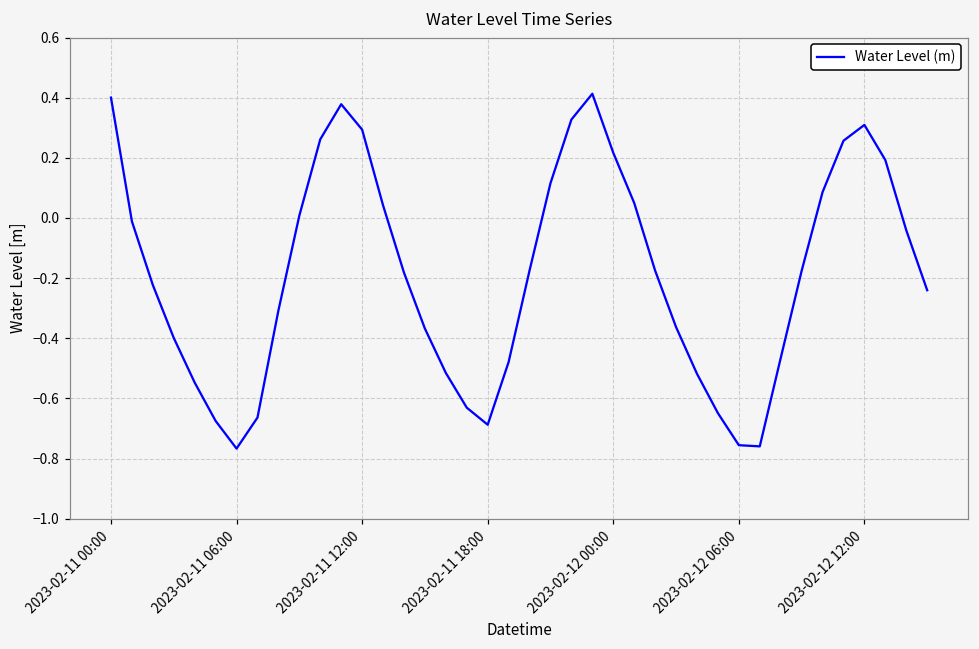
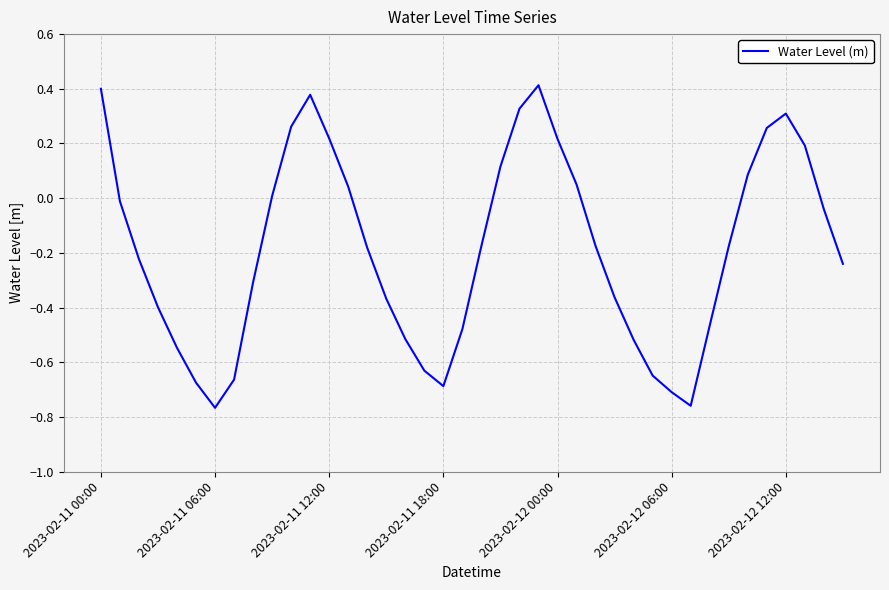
  {
    "2023-02-11 00:00": 0.40,
    "2023-02-11 06:00": -0.77,
-   "2023-02-11 12:00": 0.29,
+   "2023-02-11 12:00": 0.22,
    "2023-02-11 18:00": -0.69,
    "2023-02-12 00:00": 0.22,
-   "2023-02-12 06:00": -0.76,
+   "2023-02-12 06:00": -0.71,
    "2023-02-12 12:00": 0.31
  }
